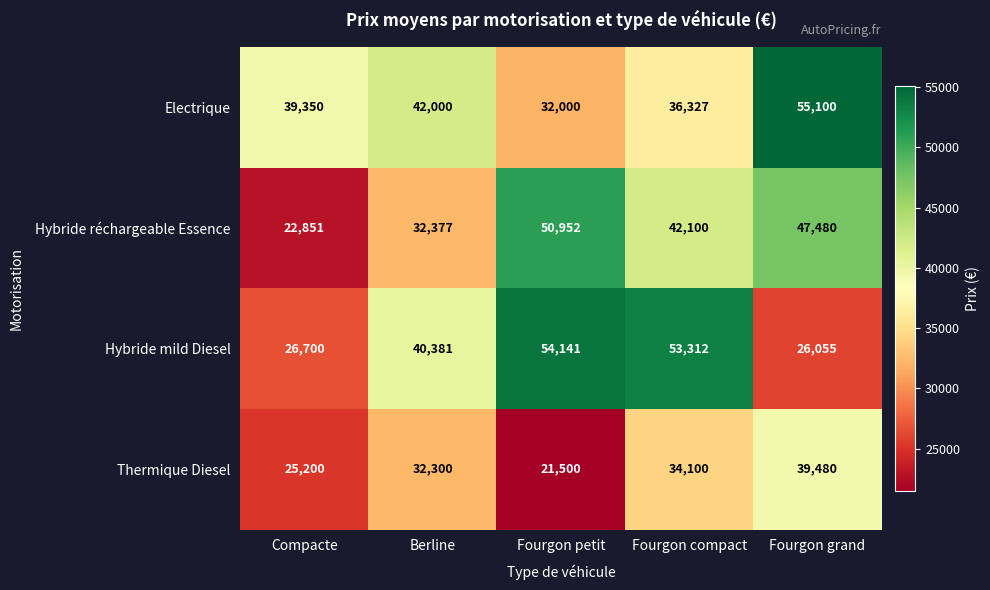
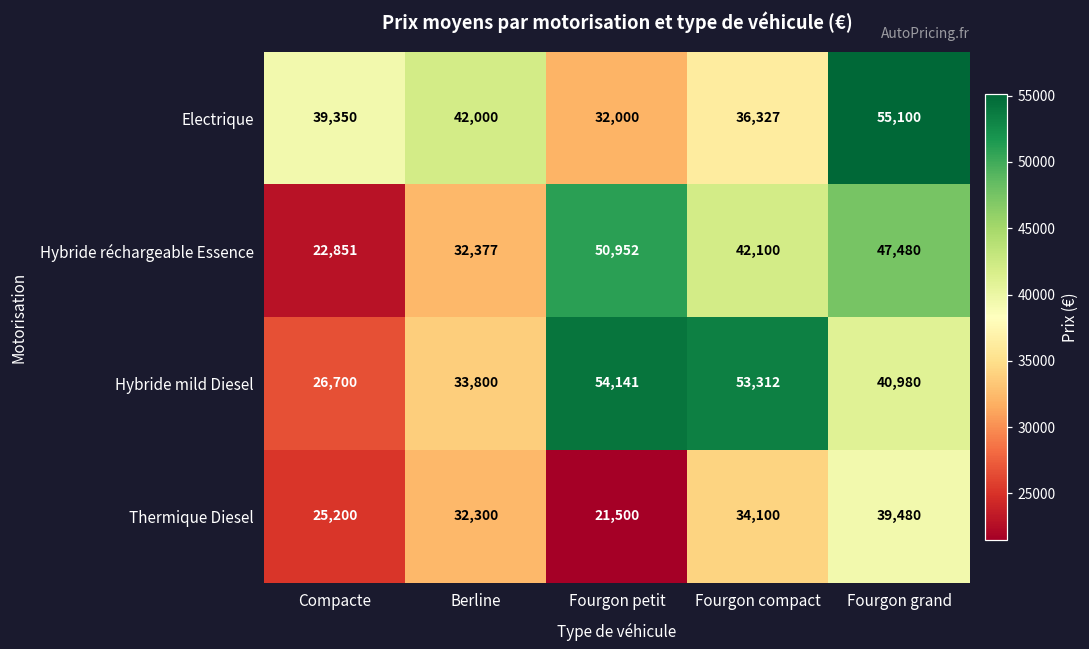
  {
    "Electrique": {
      "Compacte": "39,350",
      "Berline": "42,000",
      "Fourgon petit": "32,000",
      "Fourgon compact": "36,327",
      "Fourgon grand": "55,100"
    },
    "Hybride réchargeable Essence": {
      "Compacte": "22,851",
      "Berline": "32,377",
      "Fourgon petit": "50,952",
      "Fourgon compact": "42,100",
      "Fourgon grand": "47,480"
    },
    "Hybride mild Diesel": {
      "Compacte": "26,700",
-     "Berline": "40,381",
+     "Berline": "33,800",
      "Fourgon petit": "54,141",
      "Fourgon compact": "53,312",
-     "Fourgon grand": "26,055"
+     "Fourgon grand": "40,980"
    },
    "Thermique Diesel": {
      "Compacte": "25,200",
      "Berline": "32,300",
      "Fourgon petit": "21,500",
      "Fourgon compact": "34,100",
      "Fourgon grand": "39,480"
    }
  }
